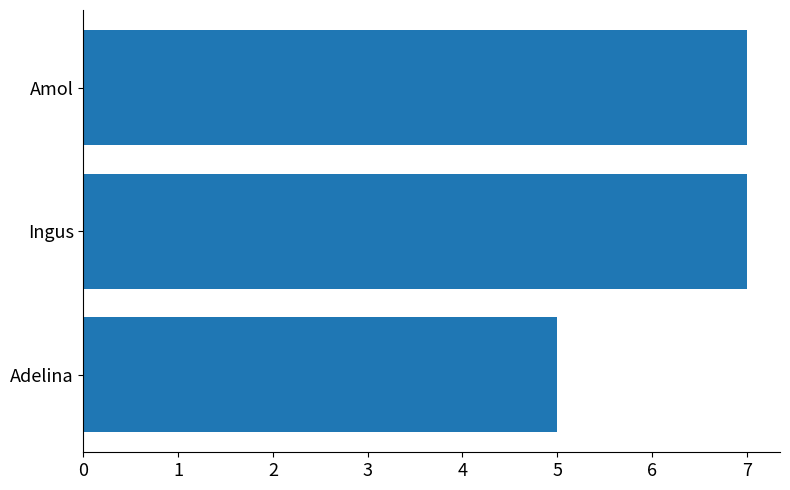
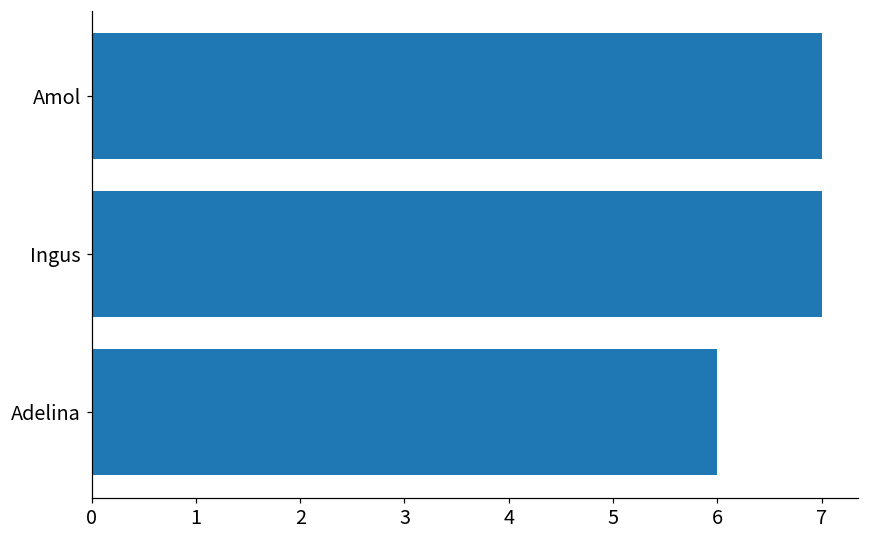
  {
    "Amol": 7,
    "Ingus": 7,
-   "Adelina": 5
+   "Adelina": 6
  }
